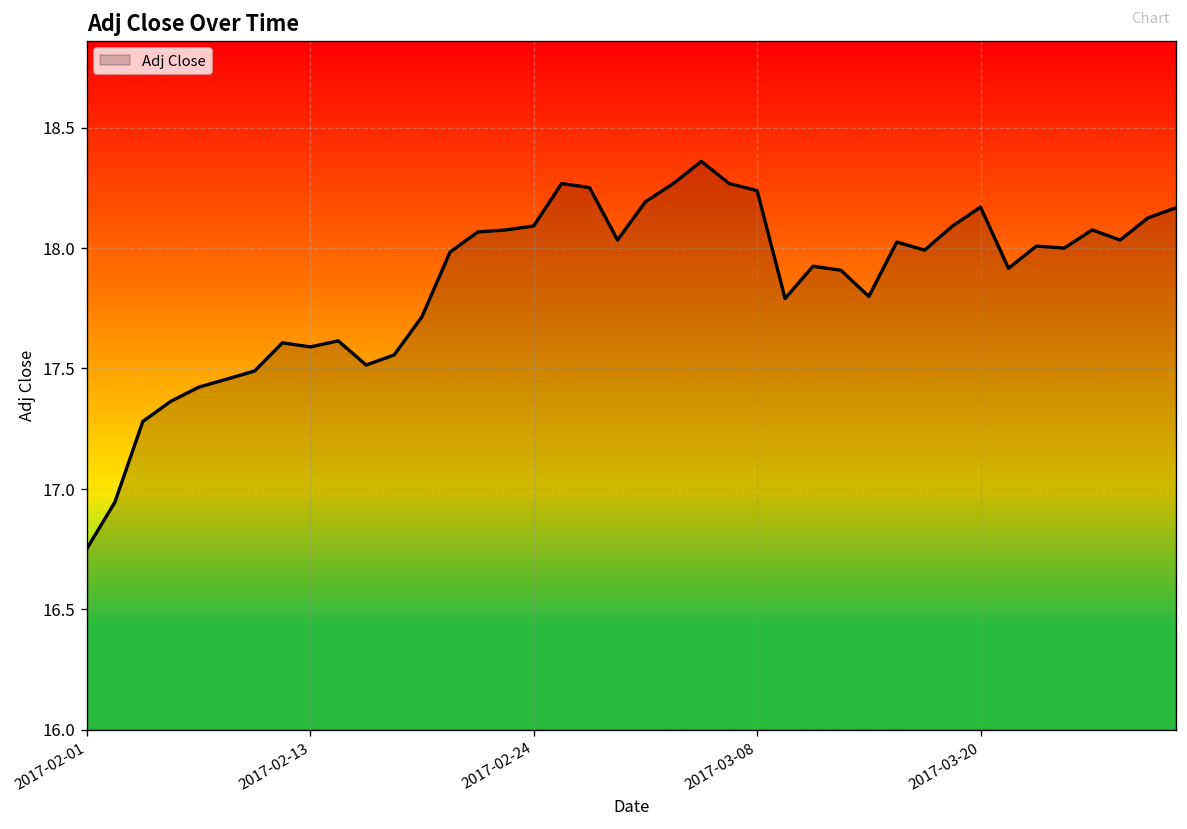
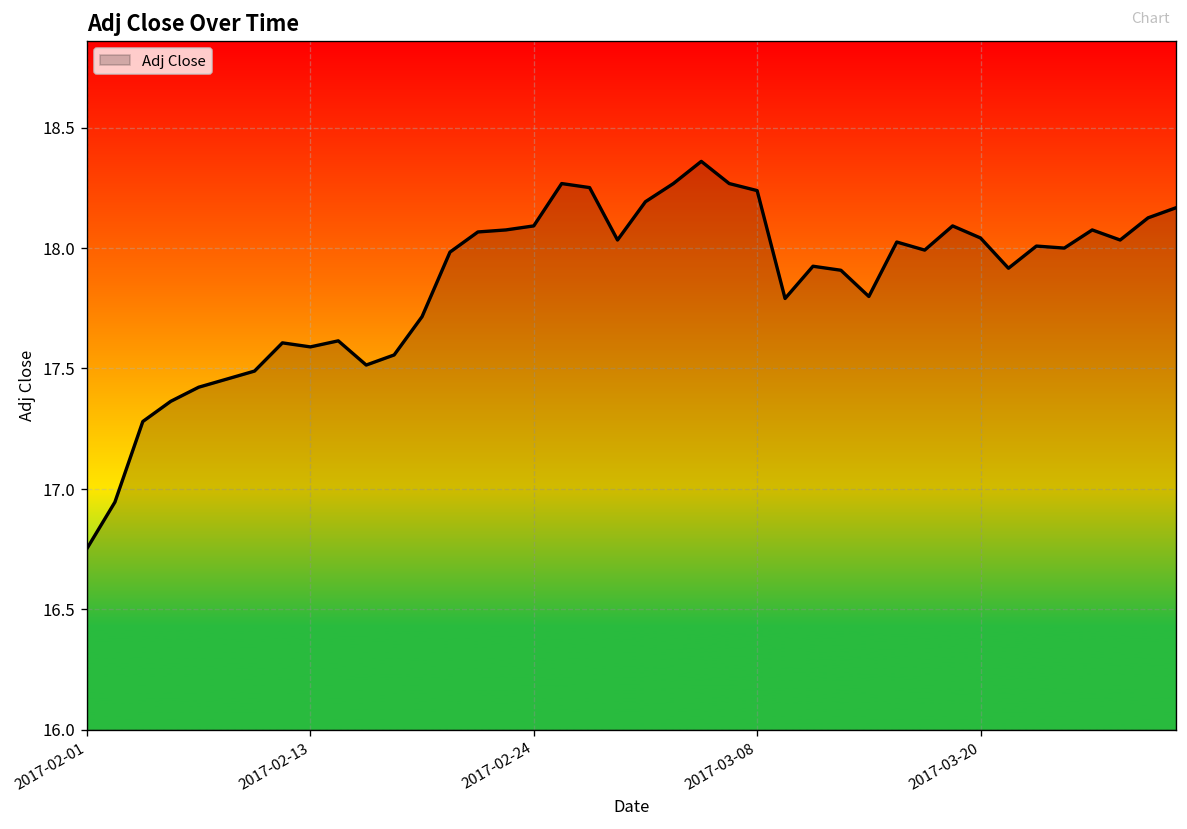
  {
    "2017-02-01": 16.75,
    "2017-02-13": 17.59,
    "2017-02-24": 18.09,
    "2017-03-08": 18.24,
-   "2017-03-20": 18.17
+   "2017-03-20": 18.04
  }
